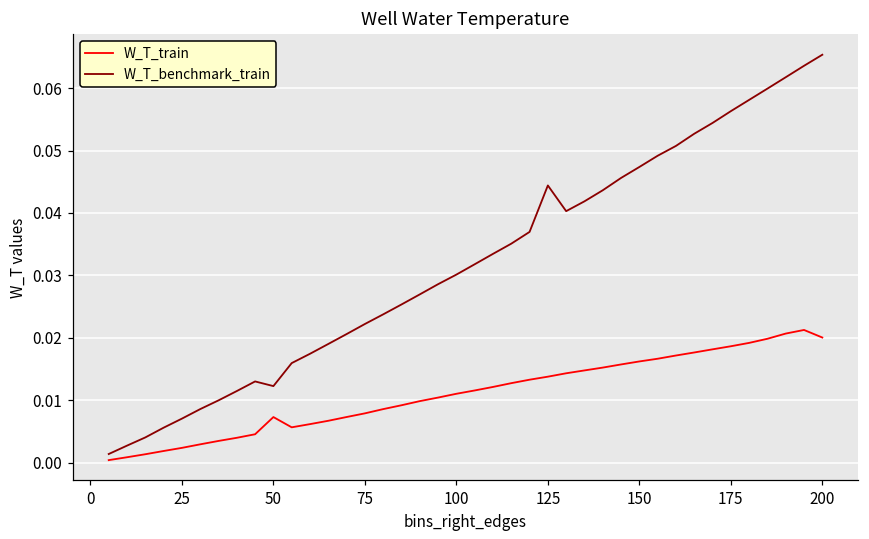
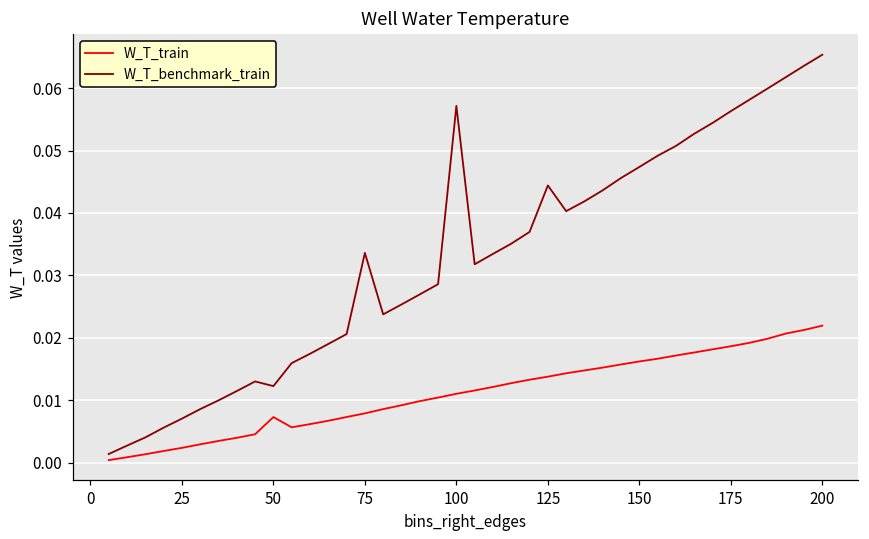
  {
    "W_T_train": {
      "25": 0.002,
      "50": 0.007,
      "75": 0.008,
      "100": 0.011,
      "125": 0.014,
      "150": 0.016,
      "175": 0.019,
-     "200": 0.020
+     "200": 0.022
    },
    "W_T_benchmark_train": {
      "25": 0.007,
      "50": 0.012,
-     "75": 0.022,
-     "100": 0.030,
+     "75": 0.034,
+     "100": 0.057,
      "125": 0.044,
      "150": 0.047,
      "175": 0.056,
      "200": 0.065
    }
  }
